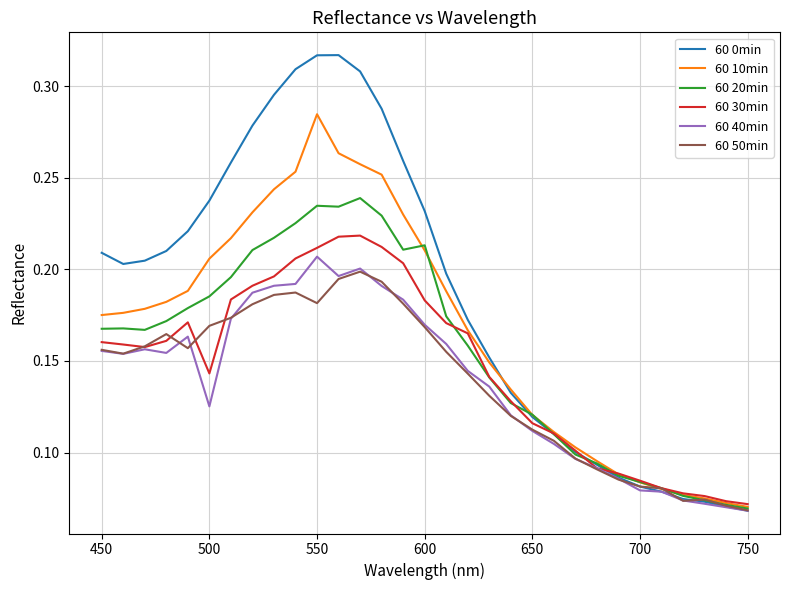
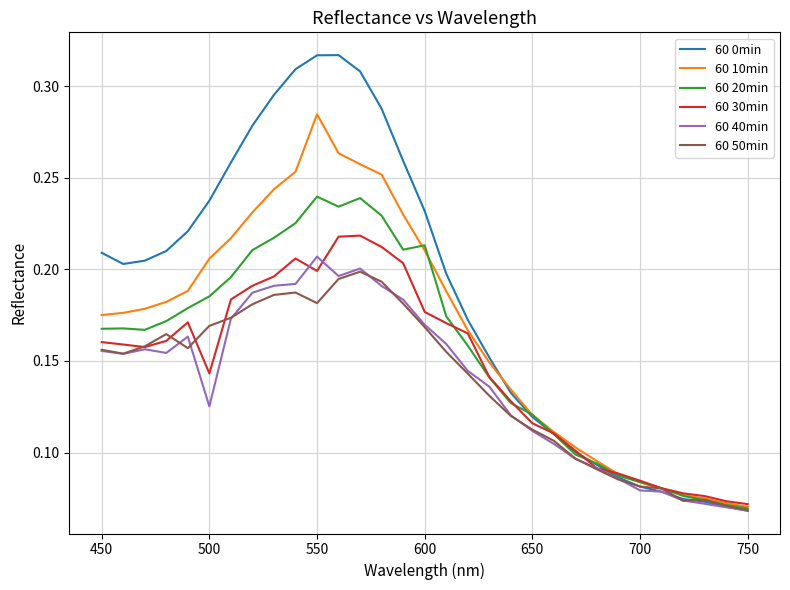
  {
    "60 0min": {
      "450": 0.209,
      "500": 0.238,
      "550": 0.317,
      "600": 0.232
    },
    "60 10min": {
      "450": 0.175,
      "500": 0.206,
      "550": 0.285,
      "600": 0.210
    },
    "60 20min": {
      "450": 0.168,
      "500": 0.185,
-     "550": 0.235,
+     "550": 0.240,
      "600": 0.213
    },
    "60 30min": {
      "450": 0.160,
      "500": 0.143,
-     "550": 0.212,
-     "600": 0.183,
+     "550": 0.199,
+     "600": 0.177,
      "650": 0.116,
      "750": 0.072
    },
    "60 40min": {
      "500": 0.125,
      "550": 0.207,
      "700": 0.079
    },
    "60 50min": {
      "500": 0.169,
      "550": 0.182
    }
  }
